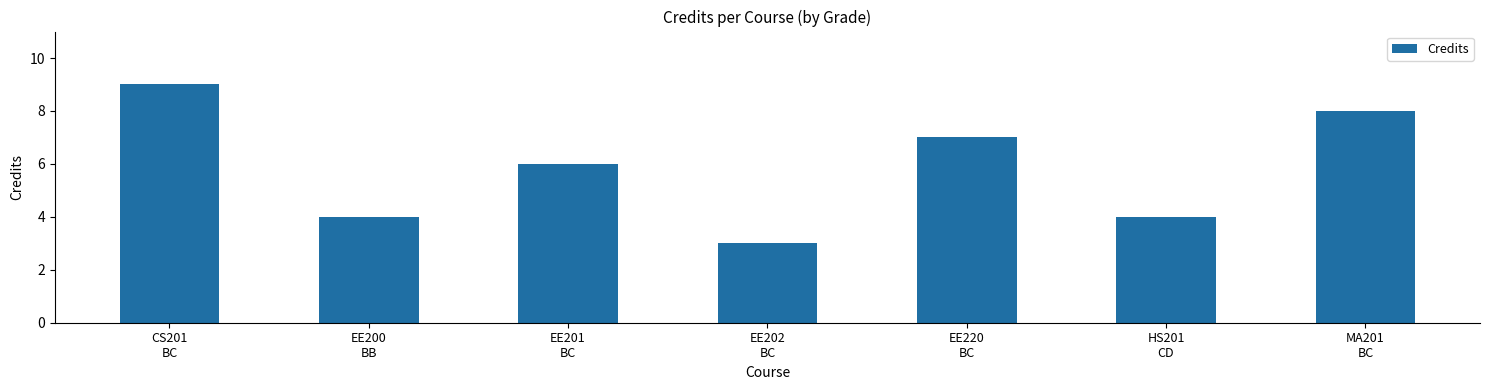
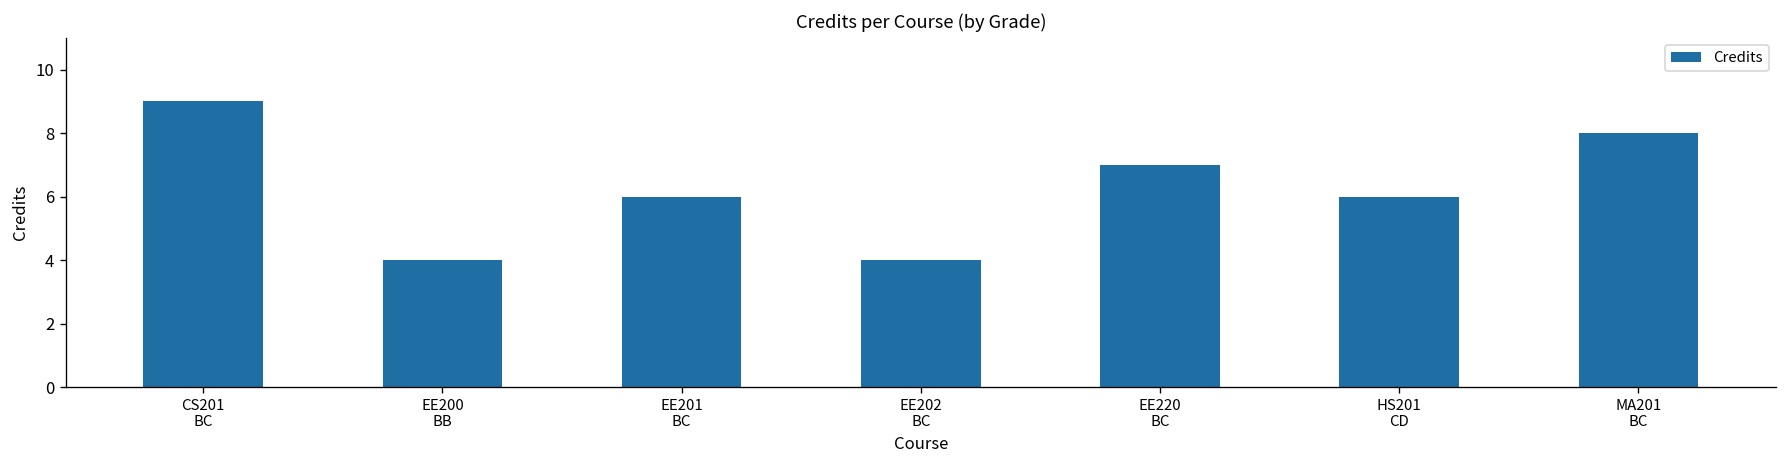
  {
    "CS201 BC": 9,
    "EE200 BB": 4,
    "EE201 BC": 6,
-   "EE202 BC": 3,
+   "EE202 BC": 4,
    "EE220 BC": 7,
-   "HS201 CD": 4,
+   "HS201 CD": 6,
    "MA201 BC": 8
  }
